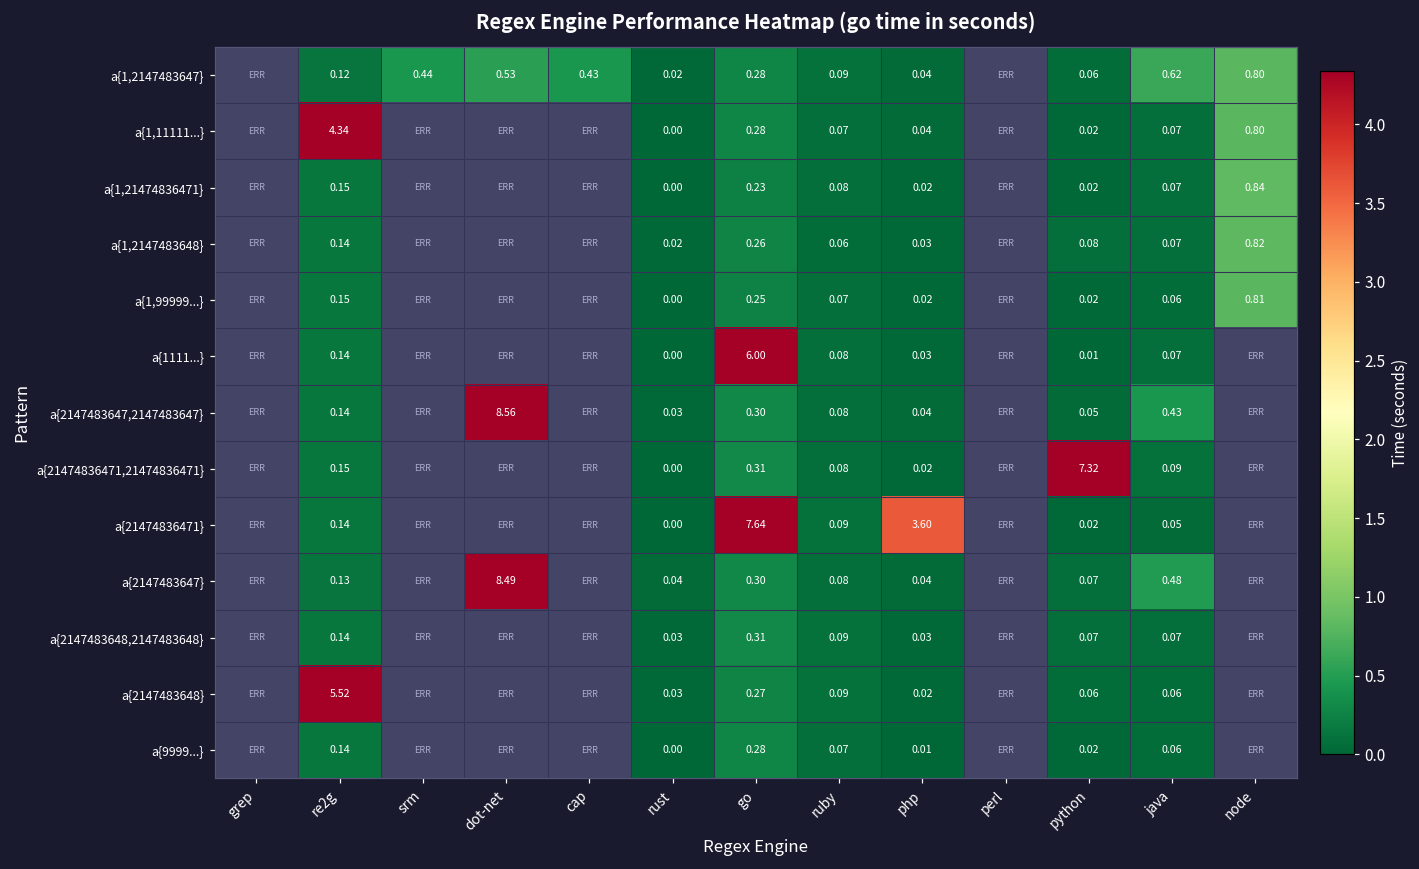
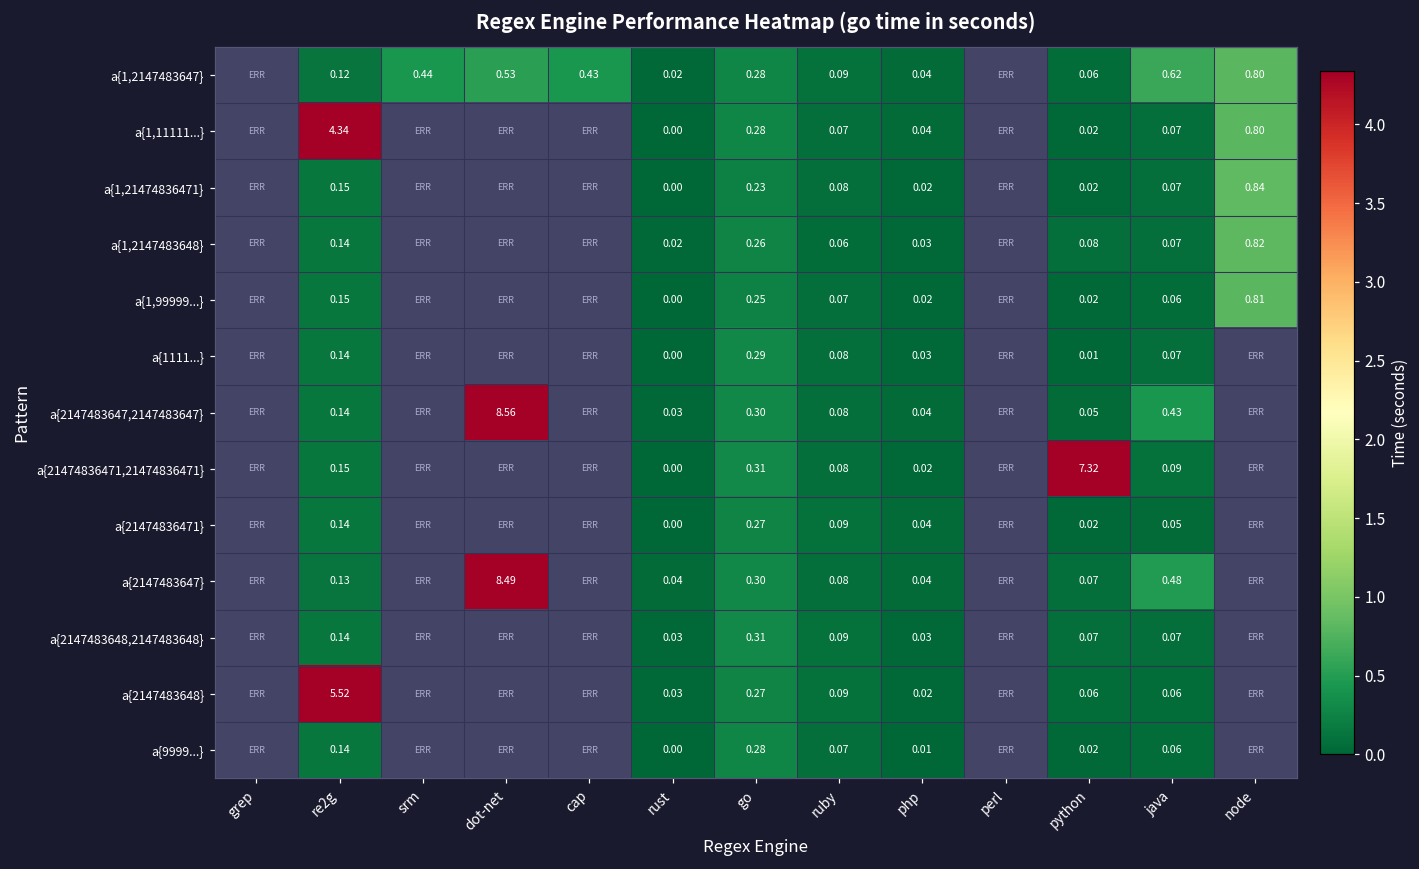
  {
    "a{1,2147483647}": {
      "re2g": 0.12,
      "srm": 0.44,
      "dot-net": 0.53,
      "cap": 0.43,
      "rust": 0.02,
      "go": 0.28,
      "ruby": 0.09,
      "php": 0.04,
      "python": 0.06,
      "java": 0.62,
      "node": 0.80
    },
    "a{1,11111...}": {
      "re2g": 4.34,
      "rust": 0.00,
      "go": 0.28,
      "ruby": 0.07,
      "php": 0.04,
      "python": 0.02,
      "java": 0.07,
      "node": 0.80
    },
    "a{1,21474836471}": {
      "re2g": 0.15,
      "rust": 0.00,
      "go": 0.23,
      "ruby": 0.08,
      "php": 0.02,
      "python": 0.02,
      "java": 0.07,
      "node": 0.84
    },
    "a{1,2147483648}": {
      "re2g": 0.14,
      "rust": 0.02,
      "go": 0.26,
      "ruby": 0.06,
      "php": 0.03,
      "python": 0.08,
      "java": 0.07,
      "node": 0.82
    },
    "a{1,99999...}": {
      "re2g": 0.15,
      "rust": 0.00,
      "go": 0.25,
      "ruby": 0.07,
      "php": 0.02,
      "python": 0.02,
      "java": 0.06,
      "node": 0.81
    },
    "a{1111...}": {
      "re2g": 0.14,
      "rust": 0.00,
-     "go": 6.00,
+     "go": 0.29,
      "ruby": 0.08,
      "php": 0.03,
      "python": 0.01,
      "java": 0.07
    },
    "a{2147483647,2147483647}": {
      "re2g": 0.14,
      "dot-net": 8.56,
      "rust": 0.03,
      "go": 0.30,
      "ruby": 0.08,
      "php": 0.04,
      "python": 0.05,
      "java": 0.43
    },
    "a{21474836471,21474836471}": {
      "re2g": 0.15,
      "rust": 0.00,
      "go": 0.31,
      "ruby": 0.08,
      "php": 0.02,
      "python": 7.32,
      "java": 0.09
    },
    "a{21474836471}": {
      "re2g": 0.14,
      "rust": 0.00,
-     "go": 7.64,
+     "go": 0.27,
      "ruby": 0.09,
-     "php": 3.60,
+     "php": 0.04,
      "python": 0.02,
      "java": 0.05
    },
    "a{2147483647}": {
      "re2g": 0.13,
      "dot-net": 8.49,
      "rust": 0.04,
      "go": 0.30,
      "ruby": 0.08,
      "php": 0.04,
      "python": 0.07,
      "java": 0.48
    },
    "a{2147483648,2147483648}": {
      "re2g": 0.14,
      "rust": 0.03,
      "go": 0.31,
      "ruby": 0.09,
      "php": 0.03,
      "python": 0.07,
      "java": 0.07
    },
    "a{2147483648}": {
      "re2g": 5.52,
      "rust": 0.03,
      "go": 0.27,
      "ruby": 0.09,
      "php": 0.02,
      "python": 0.06,
      "java": 0.06
    },
    "a{9999...}": {
      "re2g": 0.14,
      "rust": 0.00,
      "go": 0.28,
      "ruby": 0.07,
      "php": 0.01,
      "python": 0.02,
      "java": 0.06
    }
  }
